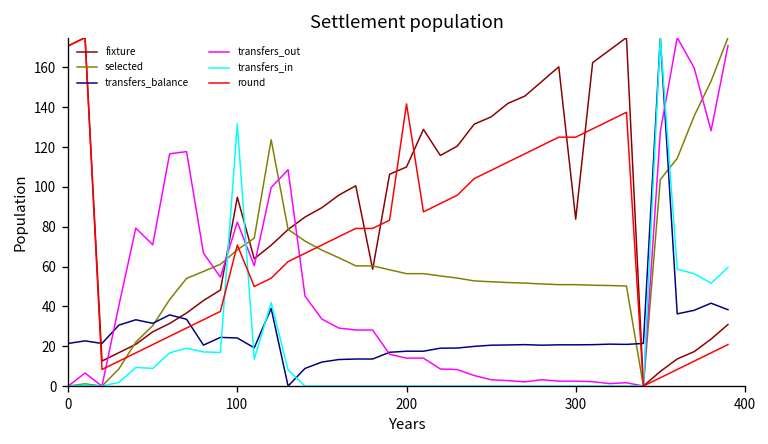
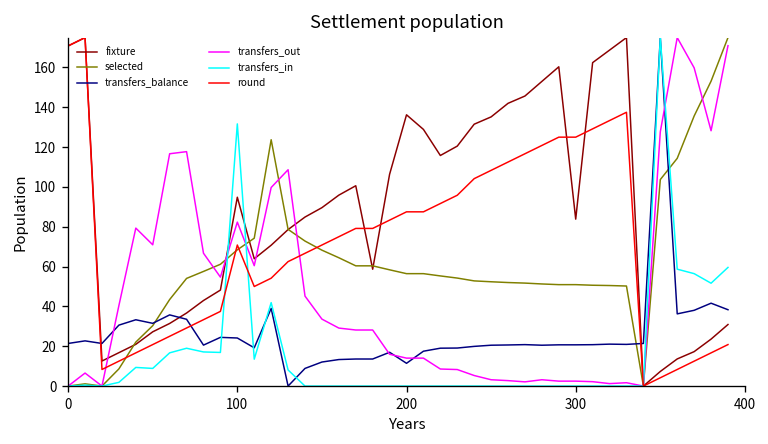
  {
    "fixture": {
      "100": 95,
-     "200": 110,
+     "200": 136,
      "300": 84
    },
    "selected": {
      "100": 68,
      "200": 56,
      "300": 51
    },
    "transfers_balance": {
      "0": 21,
      "100": 24,
-     "200": 18,
+     "200": 11,
      "300": 21
    },
    "transfers_out": {
      "100": 82,
      "200": 14,
      "300": 2
    },
    "transfers_in": {
      "100": 132,
      "200": 0,
      "300": 0
    },
    "round": {
      "100": 71,
-     "200": 142,
+     "200": 88,
      "300": 125
    }
  }
